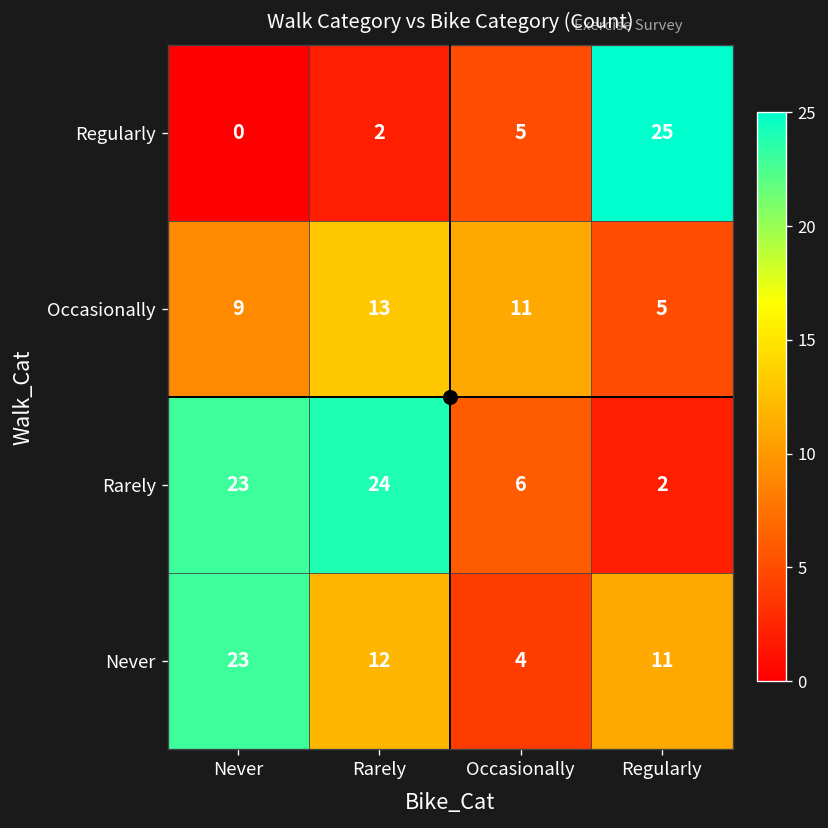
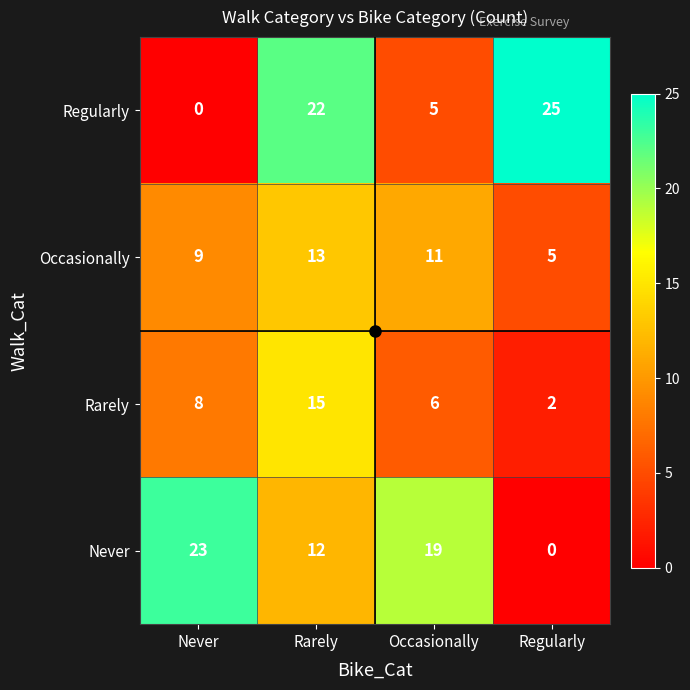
  {
    "Regularly": {
      "Never": 0,
-     "Rarely": 2,
+     "Rarely": 22,
      "Occasionally": 5,
      "Regularly": 25
    },
    "Occasionally": {
      "Never": 9,
      "Rarely": 13,
      "Occasionally": 11,
      "Regularly": 5
    },
    "Rarely": {
-     "Never": 23,
-     "Rarely": 24,
+     "Never": 8,
+     "Rarely": 15,
      "Occasionally": 6,
      "Regularly": 2
    },
    "Never": {
      "Never": 23,
      "Rarely": 12,
-     "Occasionally": 4,
-     "Regularly": 11
+     "Occasionally": 19,
+     "Regularly": 0
    }
  }
